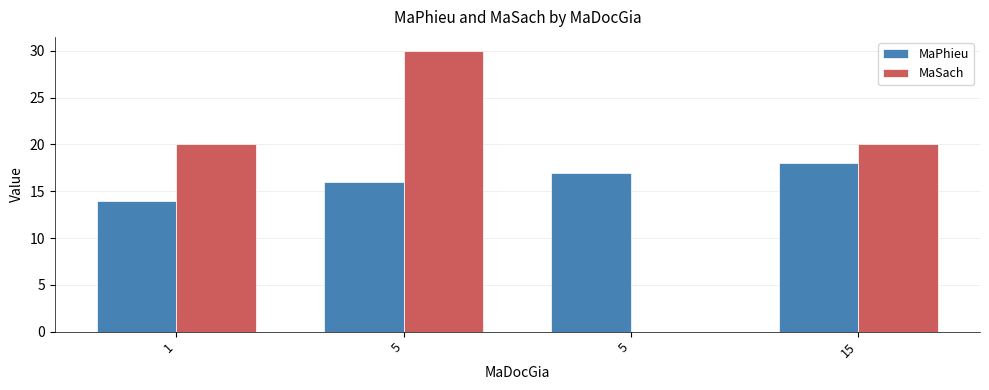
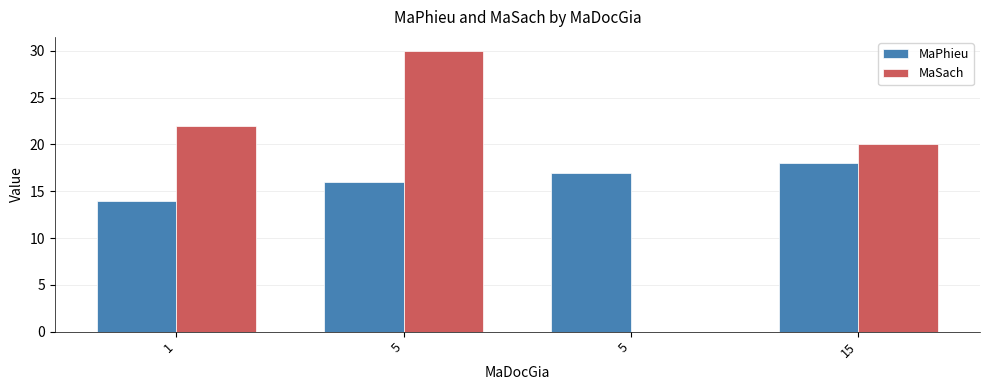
  {
    "MaPhieu": {
      "1": 14,
      "15": 18
    },
    "MaSach": {
-     "1": 20,
+     "1": 22,
      "15": 20
    }
  }
